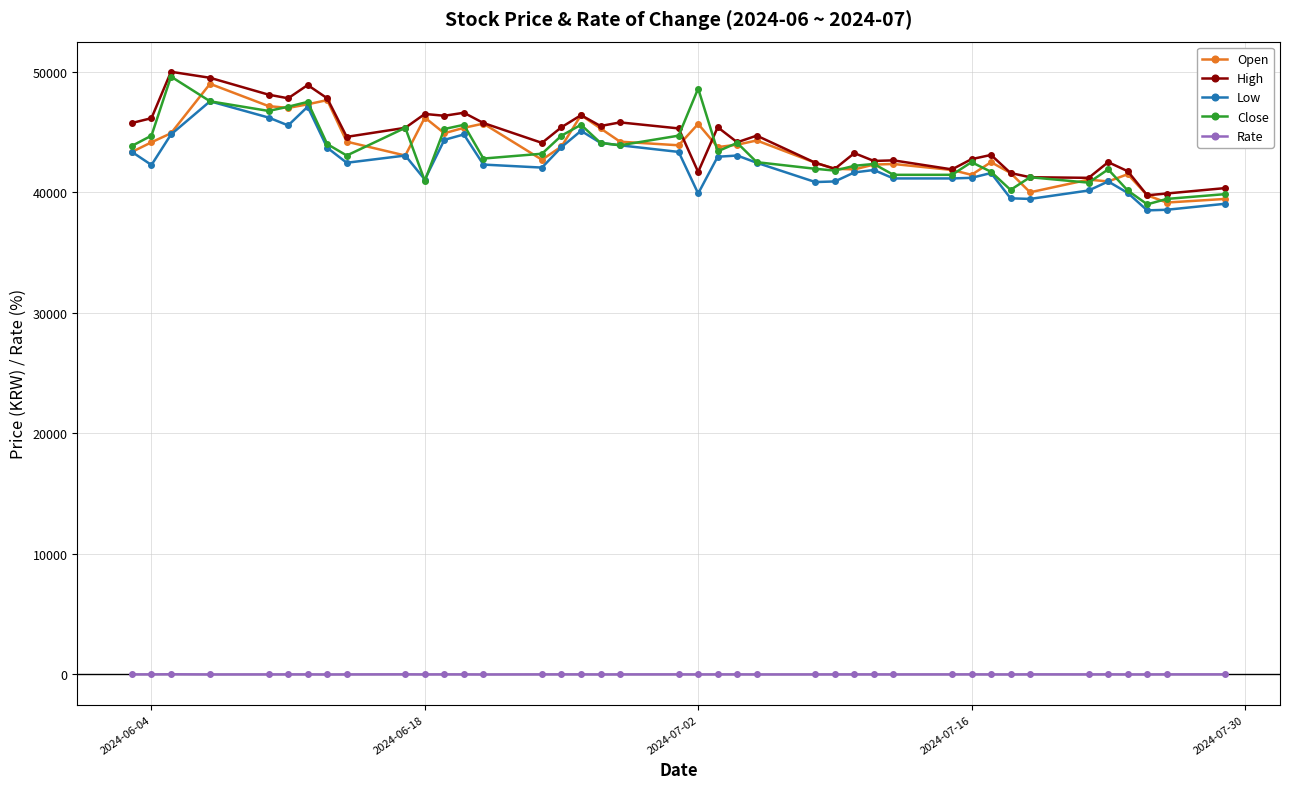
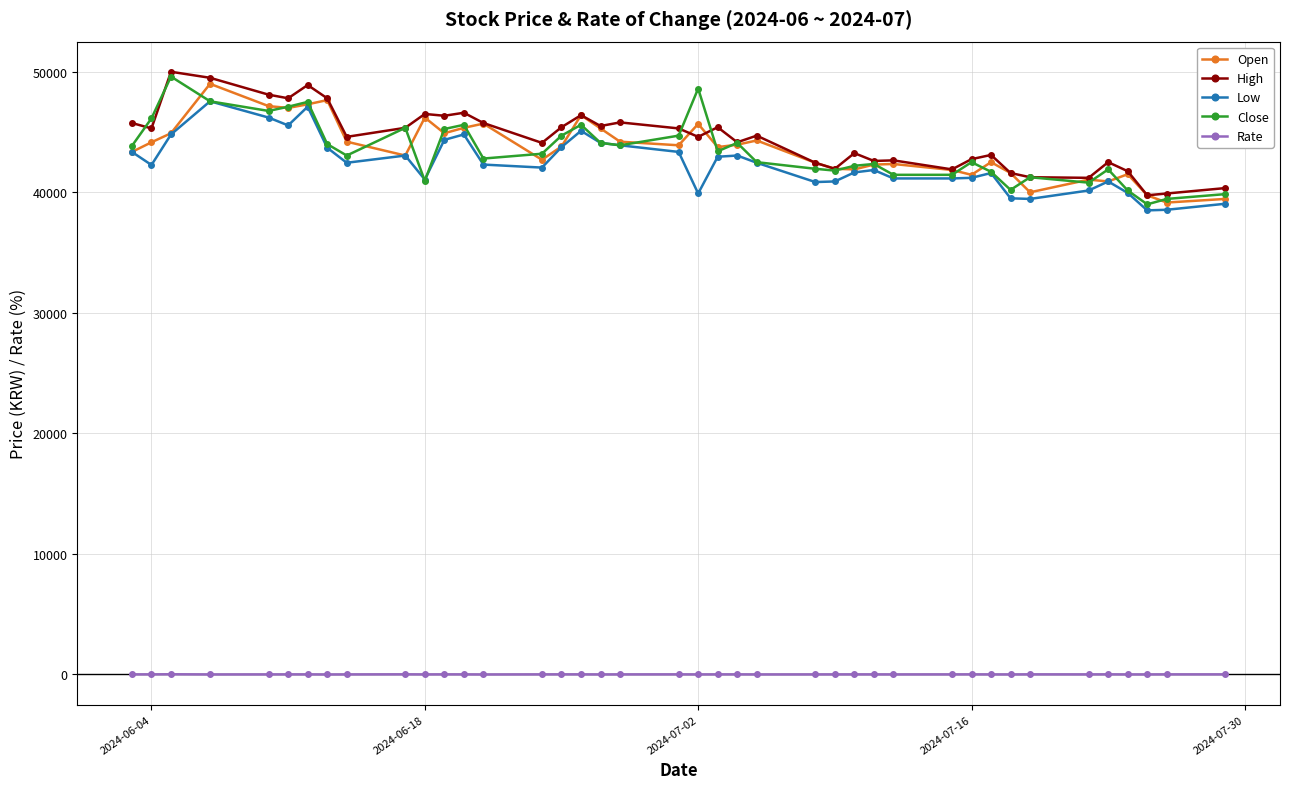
  {
    "Open": {
      "2024-06-04": 44200,
      "2024-06-18": 46200,
      "2024-07-02": 45700,
      "2024-07-16": 41500
    },
    "High": {
-     "2024-06-04": 46200,
+     "2024-06-04": 45300,
      "2024-06-18": 46500,
-     "2024-07-02": 41700,
+     "2024-07-02": 44600,
      "2024-07-16": 42800
    },
    "Low": {
      "2024-06-04": 42300,
      "2024-07-02": 39900,
      "2024-07-16": 41200
    },
    "Close": {
-     "2024-06-04": 44700,
+     "2024-06-04": 46100,
      "2024-07-02": 48600,
      "2024-07-16": 42500
    },
    "Rate": {
      "2024-06-04": 0,
      "2024-06-18": 0,
      "2024-07-02": 0,
      "2024-07-16": 0
    }
  }
